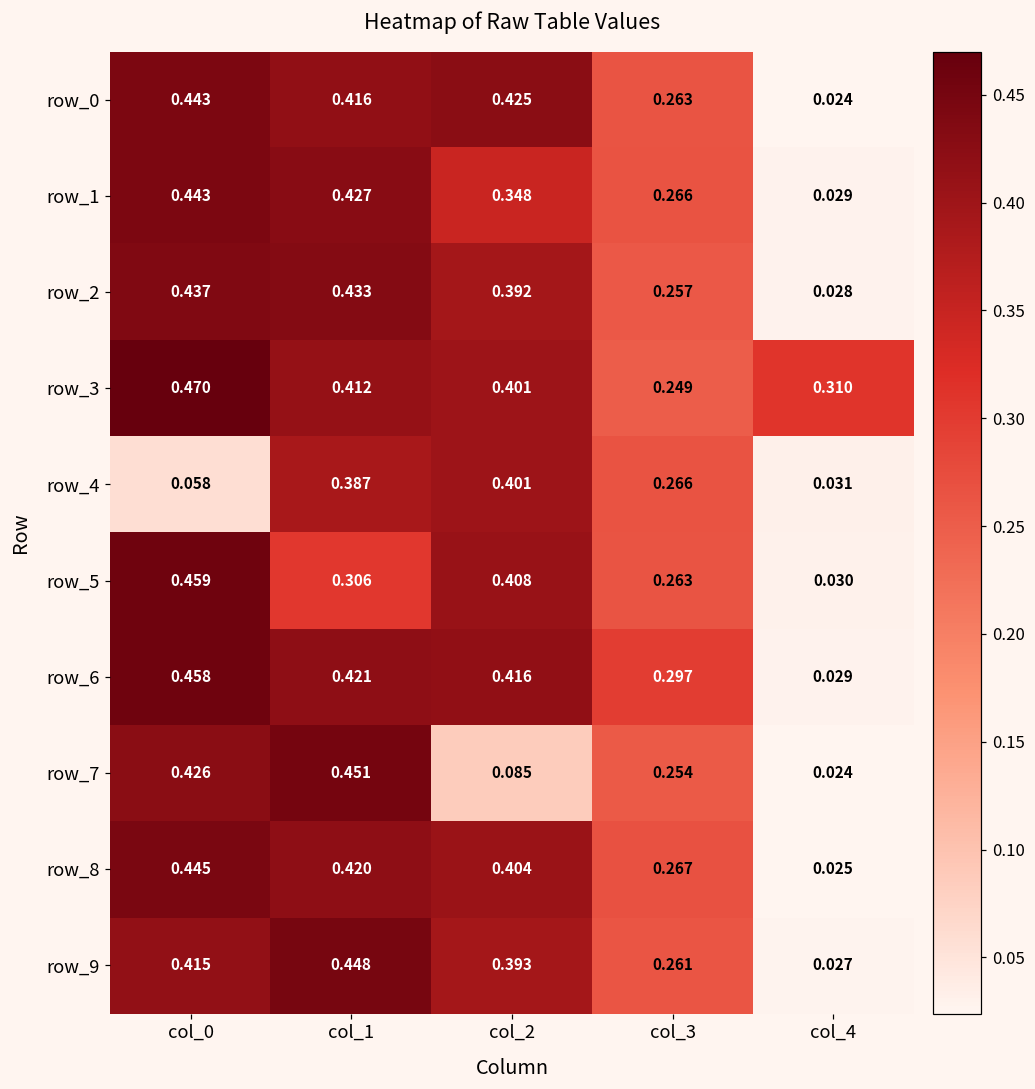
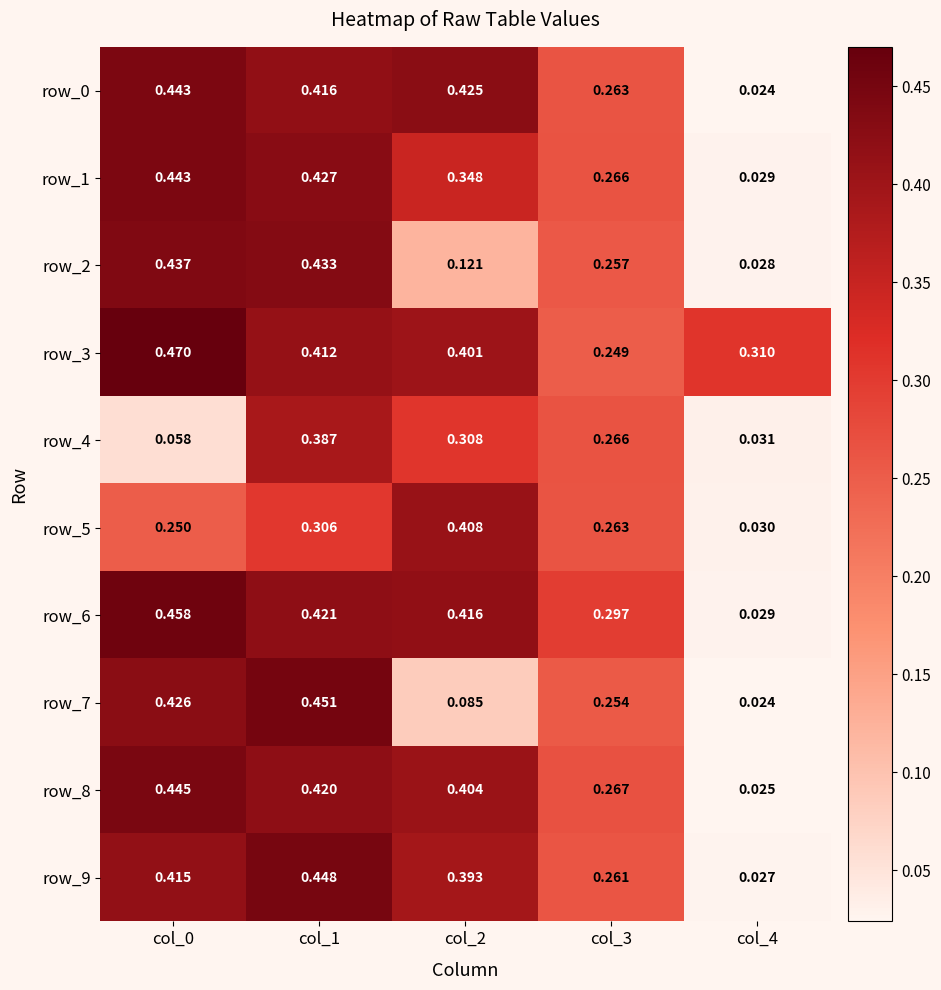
  {
    "row_0": {
      "col_0": 0.443,
      "col_1": 0.416,
      "col_2": 0.425,
      "col_3": 0.263,
      "col_4": 0.024
    },
    "row_1": {
      "col_0": 0.443,
      "col_1": 0.427,
      "col_2": 0.348,
      "col_3": 0.266,
      "col_4": 0.029
    },
    "row_2": {
      "col_0": 0.437,
      "col_1": 0.433,
-     "col_2": 0.392,
+     "col_2": 0.121,
      "col_3": 0.257,
      "col_4": 0.028
    },
    "row_3": {
      "col_0": 0.470,
      "col_1": 0.412,
      "col_2": 0.401,
      "col_3": 0.249,
      "col_4": 0.310
    },
    "row_4": {
      "col_0": 0.058,
      "col_1": 0.387,
-     "col_2": 0.401,
+     "col_2": 0.308,
      "col_3": 0.266,
      "col_4": 0.031
    },
    "row_5": {
-     "col_0": 0.459,
+     "col_0": 0.250,
      "col_1": 0.306,
      "col_2": 0.408,
      "col_3": 0.263,
      "col_4": 0.030
    },
    "row_6": {
      "col_0": 0.458,
      "col_1": 0.421,
      "col_2": 0.416,
      "col_3": 0.297,
      "col_4": 0.029
    },
    "row_7": {
      "col_0": 0.426,
      "col_1": 0.451,
      "col_2": 0.085,
      "col_3": 0.254,
      "col_4": 0.024
    },
    "row_8": {
      "col_0": 0.445,
      "col_1": 0.420,
      "col_2": 0.404,
      "col_3": 0.267,
      "col_4": 0.025
    },
    "row_9": {
      "col_0": 0.415,
      "col_1": 0.448,
      "col_2": 0.393,
      "col_3": 0.261,
      "col_4": 0.027
    }
  }
